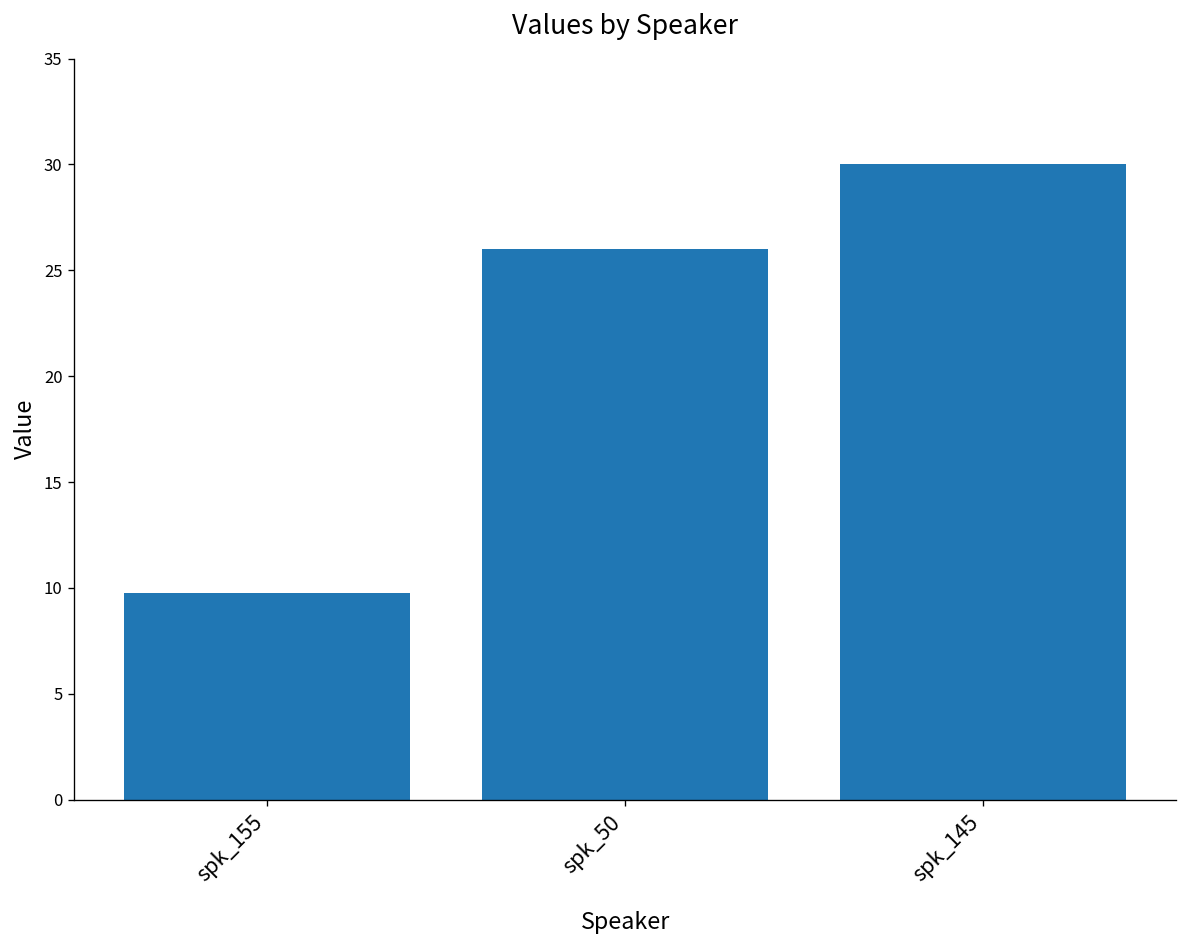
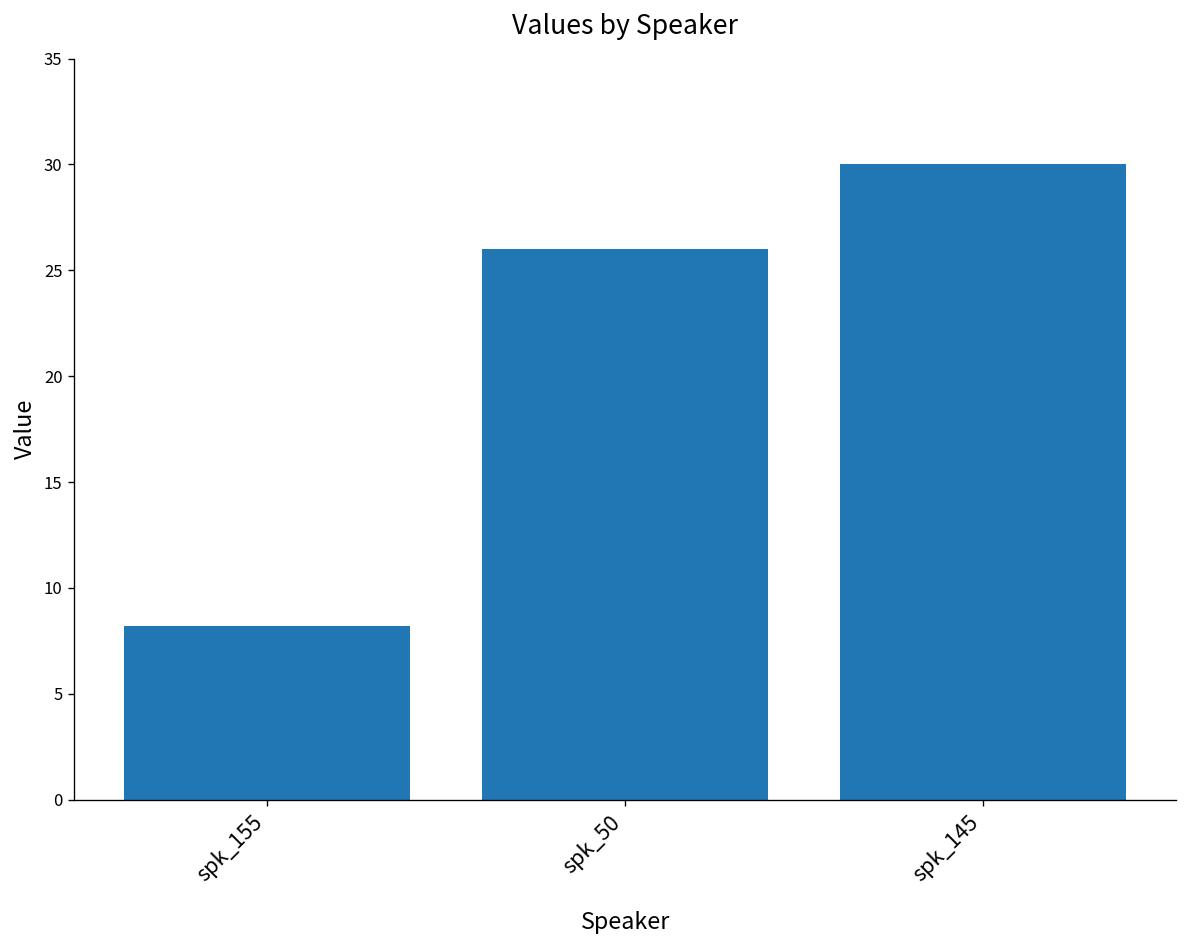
  {
-   "spk_155": 9.8,
+   "spk_155": 8.2,
    "spk_50": 26.0,
    "spk_145": 30.0
  }
